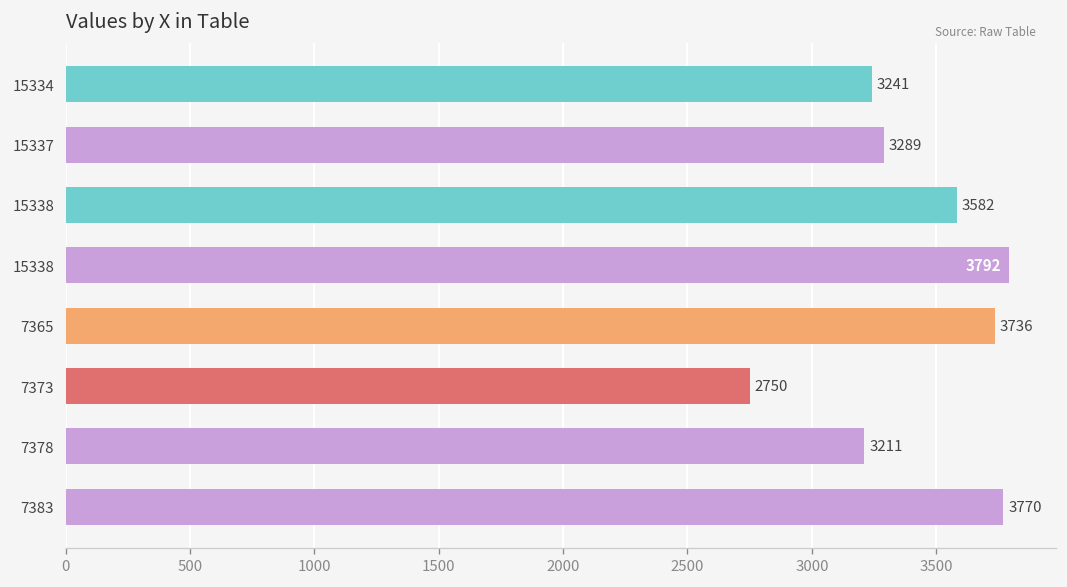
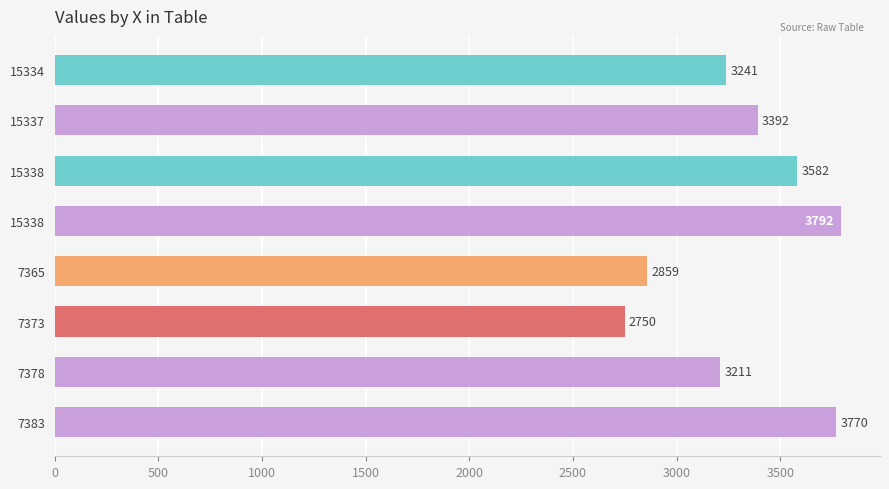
  {
    "15334": 3241,
-   "15337": 3289,
-   "7365": 3736,
+   "15337": 3392,
+   "7365": 2859,
    "7373": 2750,
    "7378": 3211,
    "7383": 3770
  }
